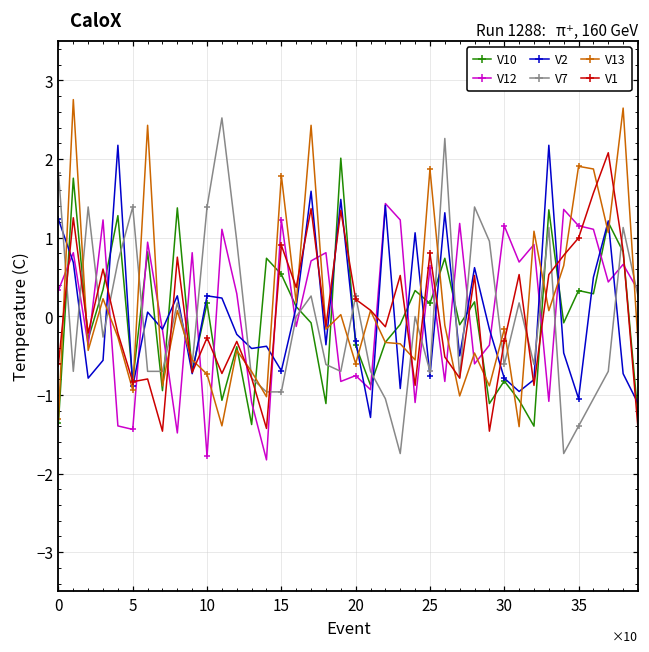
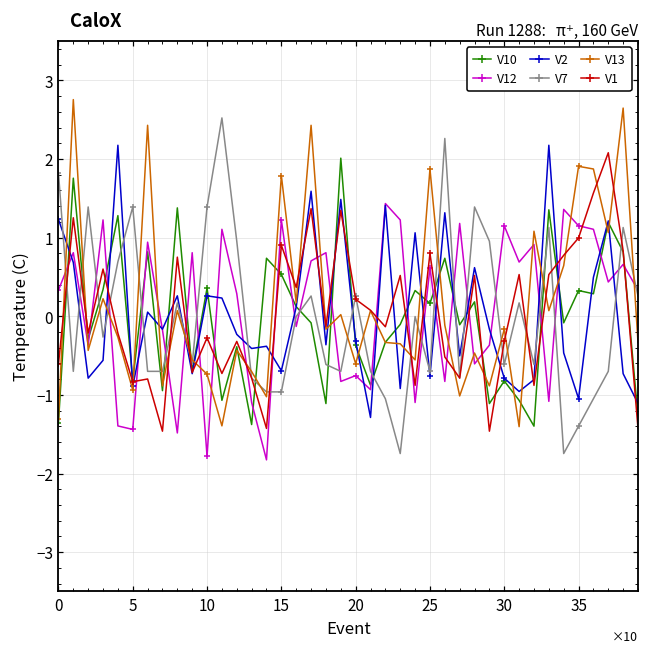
  {
    "V10": {
      "0": -1.4,
-     "10": 0.2,
+     "10": 0.4,
      "15": 0.5,
      "20": -0.4,
      "25": 0.2,
      "35": 0.3
    },
    "V12": {
      "0": 0.3,
      "5": -1.4,
      "10": -1.8,
      "15": 1.2,
      "20": -0.8,
      "25": 0.6,
      "30": 1.2,
      "35": 1.2
    },
    "V2": {
      "0": 1.2,
      "5": -0.9,
      "10": 0.3,
      "15": -0.7,
      "20": -0.3,
      "25": -0.8,
      "35": -1.0
    },
    "V7": {
      "0": 1.8,
      "5": 1.4,
      "10": 1.4,
      "15": -1.0,
      "20": 0.3,
      "25": -0.7,
      "30": -0.6,
      "35": -1.4
    },
    "V13": {
      "0": -1.3,
      "5": -0.9,
      "10": -0.7,
      "15": 1.8,
      "20": -0.6,
      "25": 1.9,
      "30": -0.2,
      "35": 1.9
    },
    "V1": {
      "0": -0.6,
      "10": -0.3,
      "15": 0.9,
      "20": 0.2,
      "25": 0.8,
      "30": -0.3,
      "35": 1.0
    }
  }
